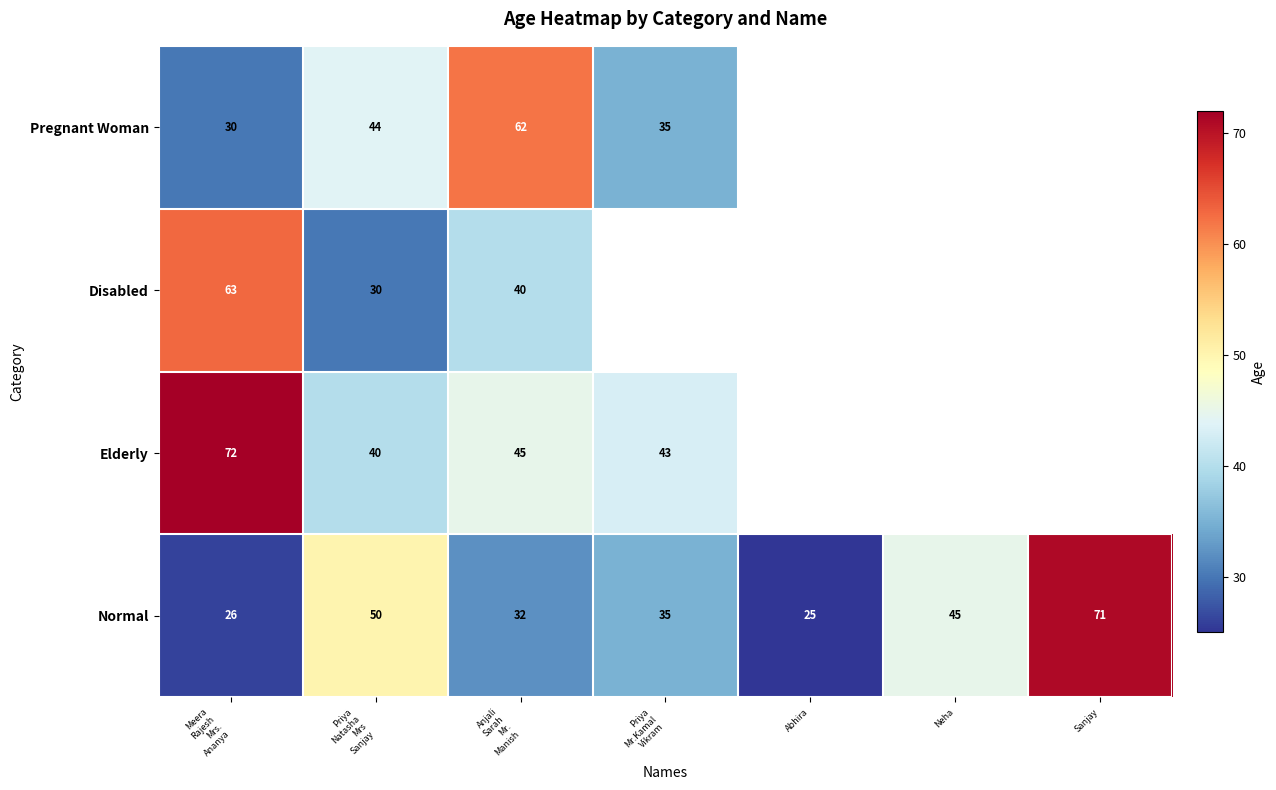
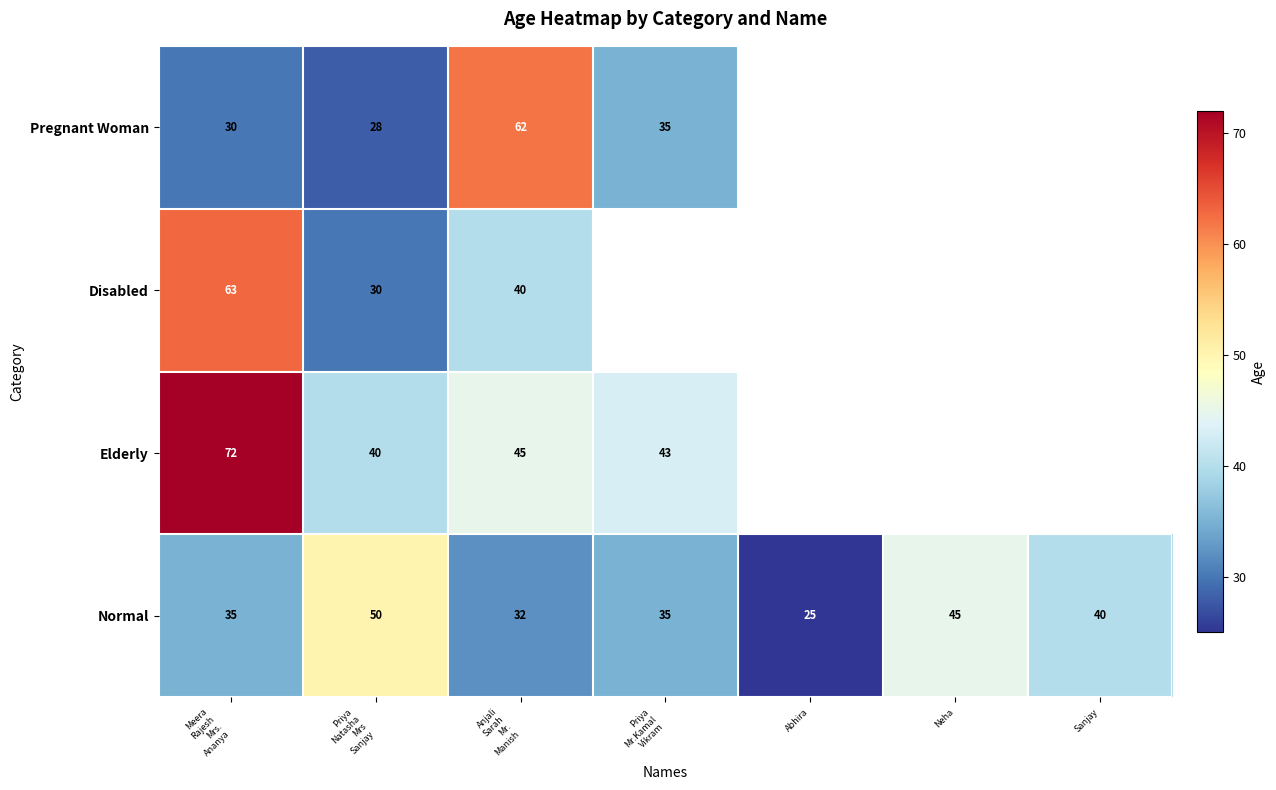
  {
    "Pregnant Woman": {
      "Meera Rajesh Mrs. Ananya": 30,
-     "Priya Natasha Mrs Sanjay": 44,
+     "Priya Natasha Mrs Sanjay": 28,
      "Anjali Sarah Mr. Manish": 62,
      "Priya Mr.Kamal Vikram": 35
    },
    "Disabled": {
      "Meera Rajesh Mrs. Ananya": 63,
      "Priya Natasha Mrs Sanjay": 30,
      "Anjali Sarah Mr. Manish": 40
    },
    "Elderly": {
      "Meera Rajesh Mrs. Ananya": 72,
      "Priya Natasha Mrs Sanjay": 40,
      "Anjali Sarah Mr. Manish": 45,
      "Priya Mr.Kamal Vikram": 43
    },
    "Normal": {
-     "Meera Rajesh Mrs. Ananya": 26,
+     "Meera Rajesh Mrs. Ananya": 35,
      "Priya Natasha Mrs Sanjay": 50,
      "Anjali Sarah Mr. Manish": 32,
      "Priya Mr.Kamal Vikram": 35,
      "Abhira": 25,
      "Neha": 45,
-     "Sanjay": 71
+     "Sanjay": 40
    }
  }
